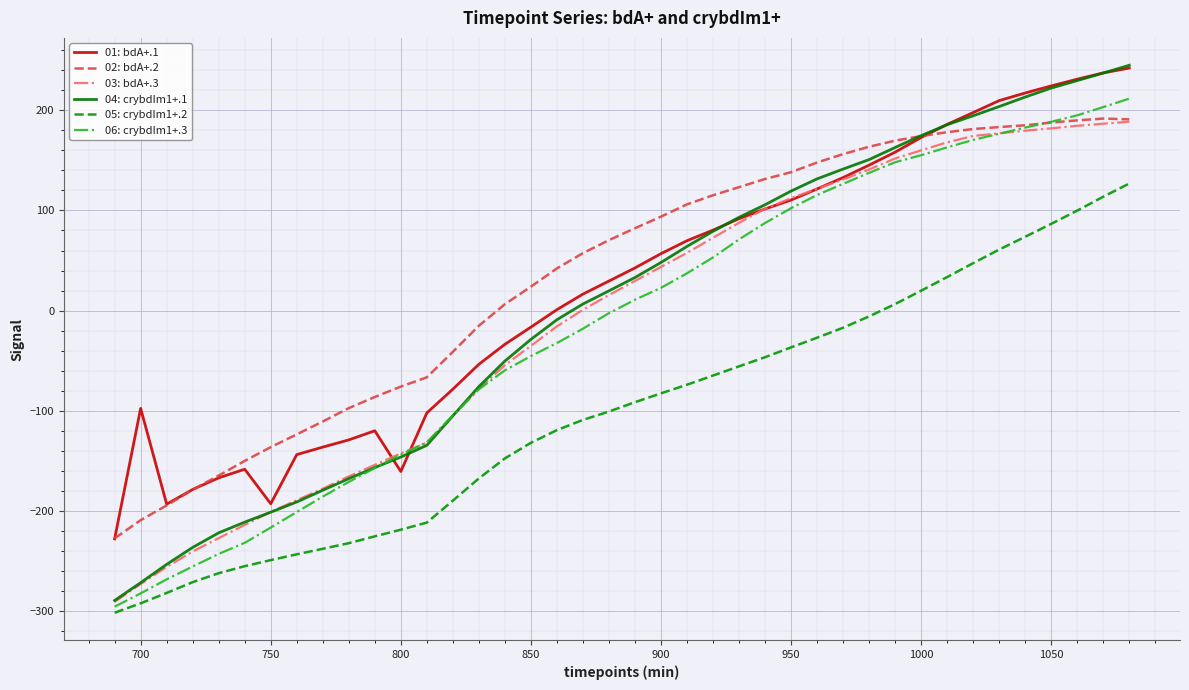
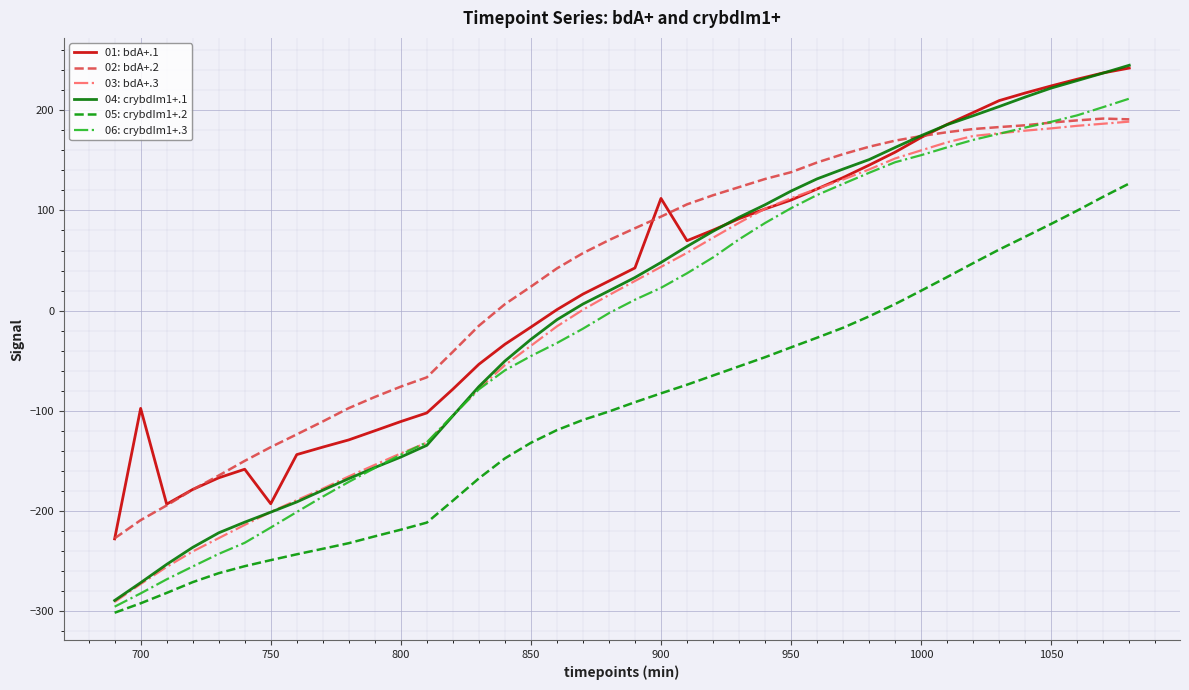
  {
    "01: bdA+.1": {
      "700": -98,
      "750": -193,
-     "800": -161,
+     "800": -111,
      "850": -17,
-     "900": 57
+     "900": 112
    }
  }
